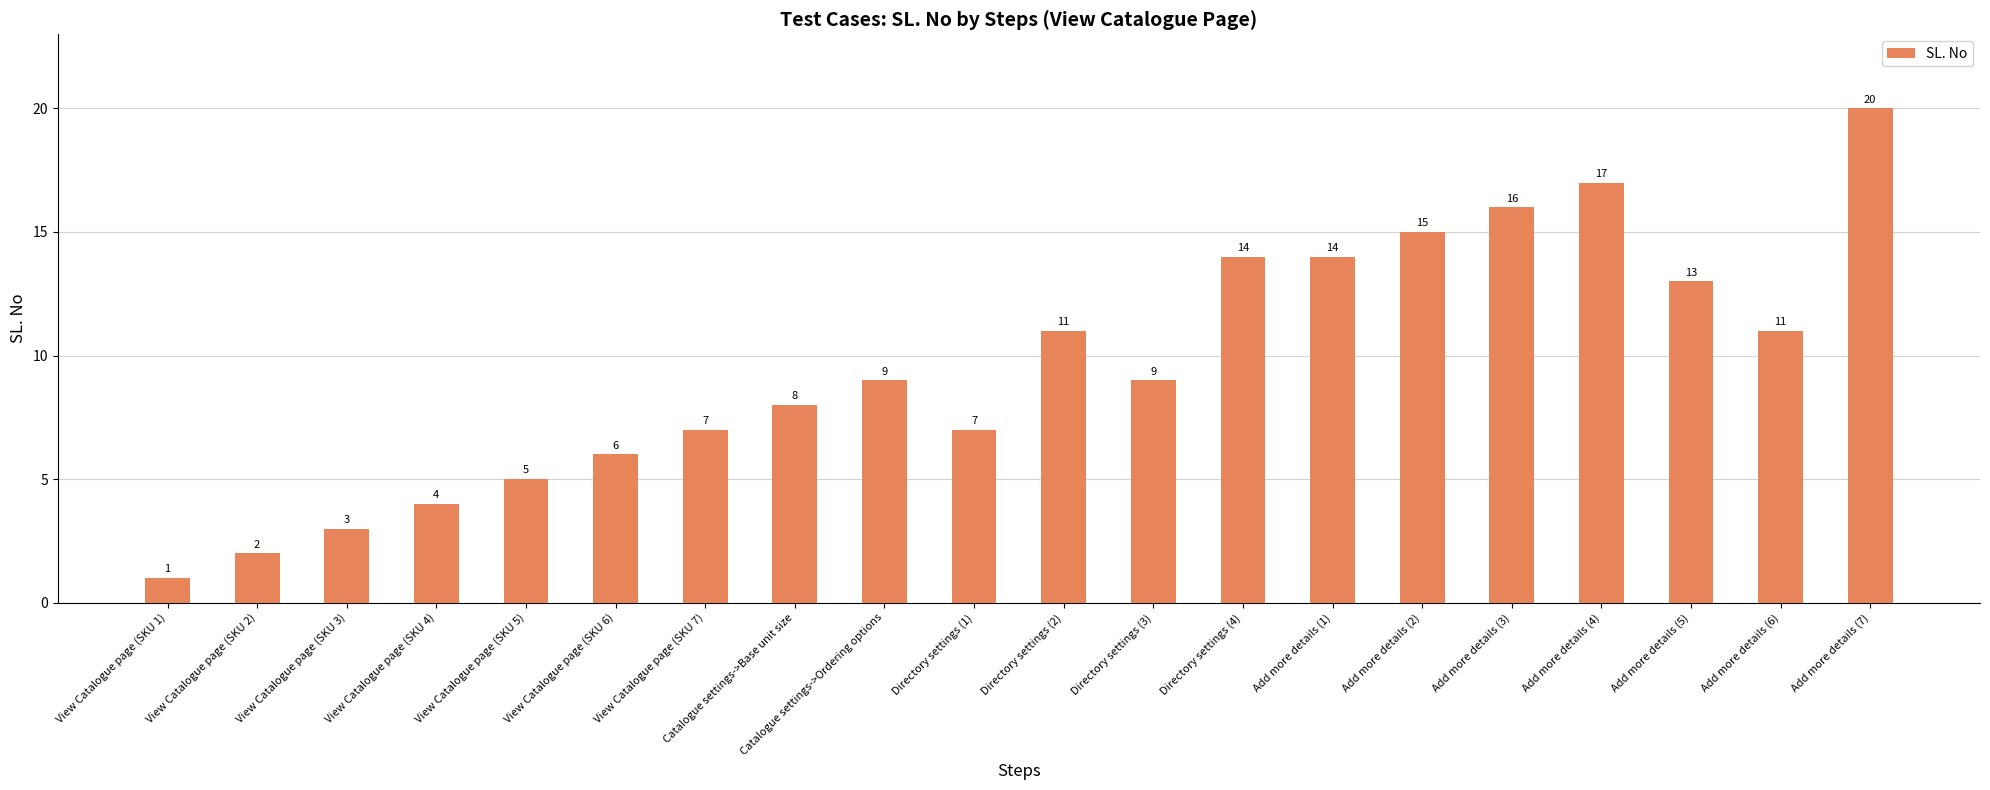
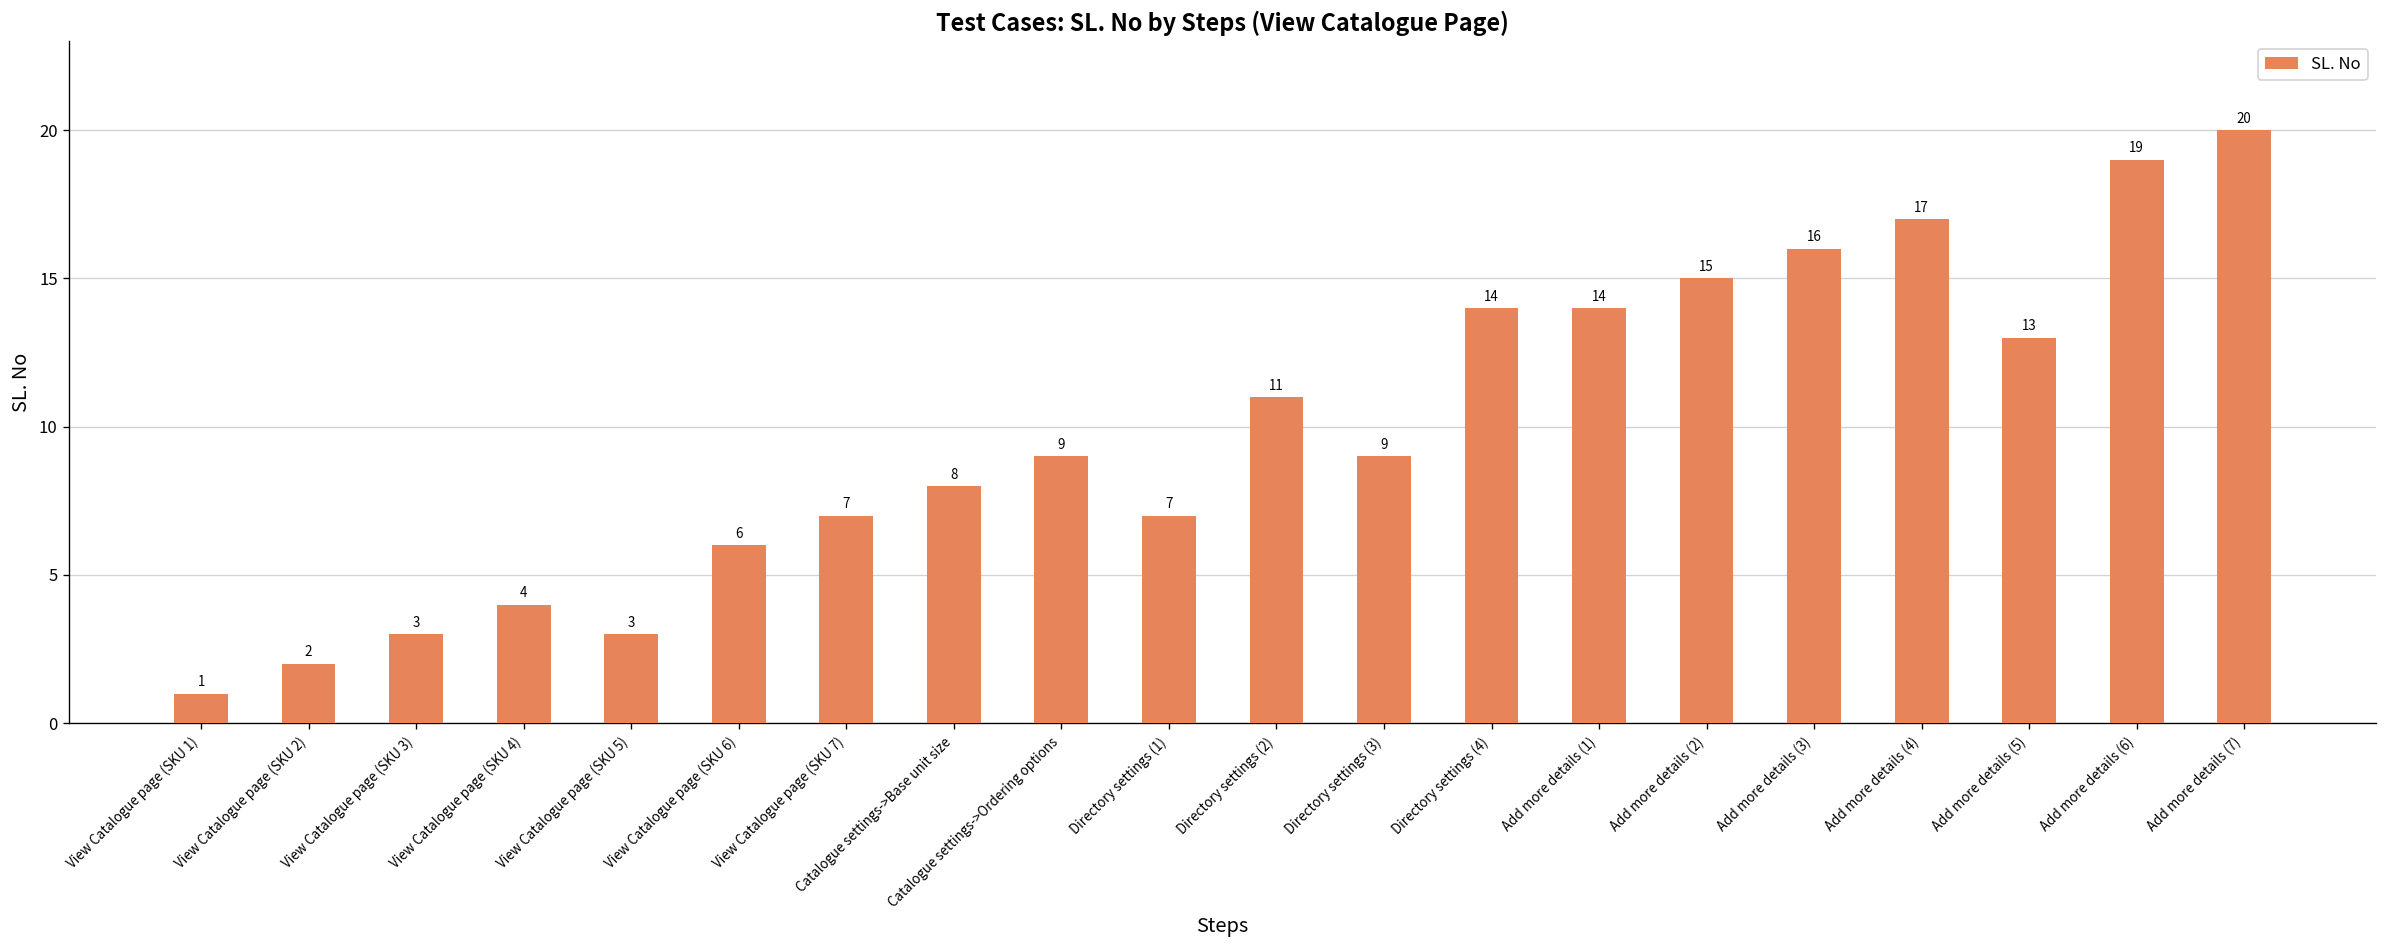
  {
    "View Catalogue page (SKU 1)": 1,
    "View Catalogue page (SKU 2)": 2,
    "View Catalogue page (SKU 3)": 3,
    "View Catalogue page (SKU 4)": 4,
-   "View Catalogue page (SKU 5)": 5,
+   "View Catalogue page (SKU 5)": 3,
    "View Catalogue page (SKU 6)": 6,
    "View Catalogue page (SKU 7)": 7,
    "Catalogue settings->Base unit size": 8,
    "Catalogue settings->Ordering options": 9,
    "Directory settings (1)": 7,
    "Directory settings (2)": 11,
    "Directory settings (3)": 9,
    "Directory settings (4)": 14,
    "Add more details (1)": 14,
    "Add more details (2)": 15,
    "Add more details (3)": 16,
    "Add more details (4)": 17,
    "Add more details (5)": 13,
-   "Add more details (6)": 11,
+   "Add more details (6)": 19,
    "Add more details (7)": 20
  }
